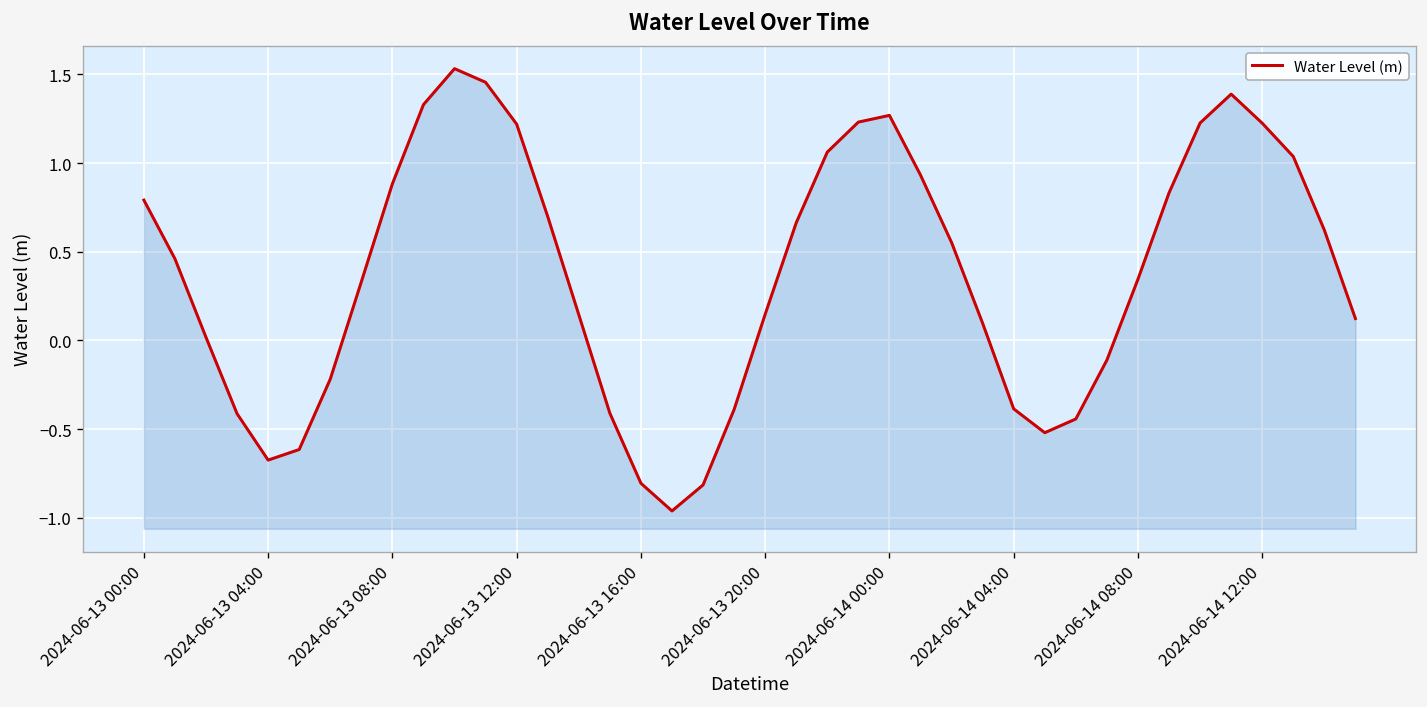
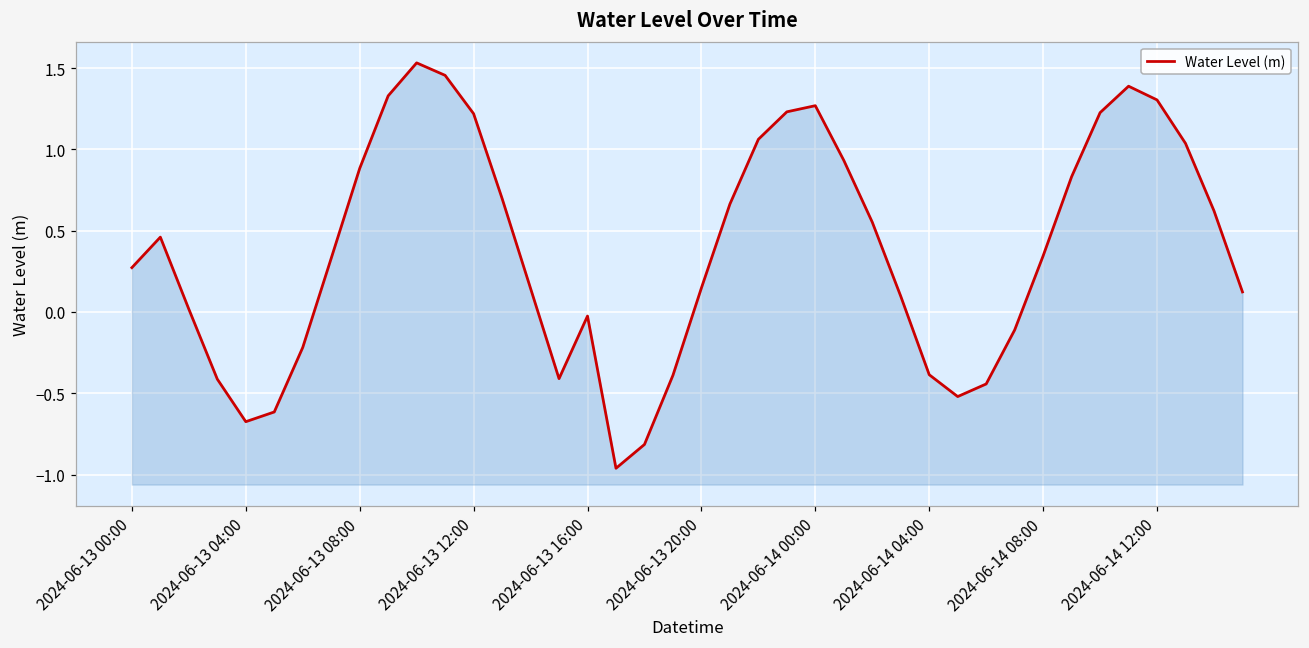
  {
-   "2024-06-13 00:00": 0.79,
+   "2024-06-13 00:00": 0.27,
    "2024-06-13 04:00": -0.67,
    "2024-06-13 08:00": 0.88,
    "2024-06-13 12:00": 1.22,
-   "2024-06-13 16:00": -0.81,
+   "2024-06-13 16:00": -0.02,
    "2024-06-13 20:00": 0.15,
    "2024-06-14 00:00": 1.27,
    "2024-06-14 04:00": -0.39,
    "2024-06-14 08:00": 0.35,
-   "2024-06-14 12:00": 1.22
+   "2024-06-14 12:00": 1.30
  }
